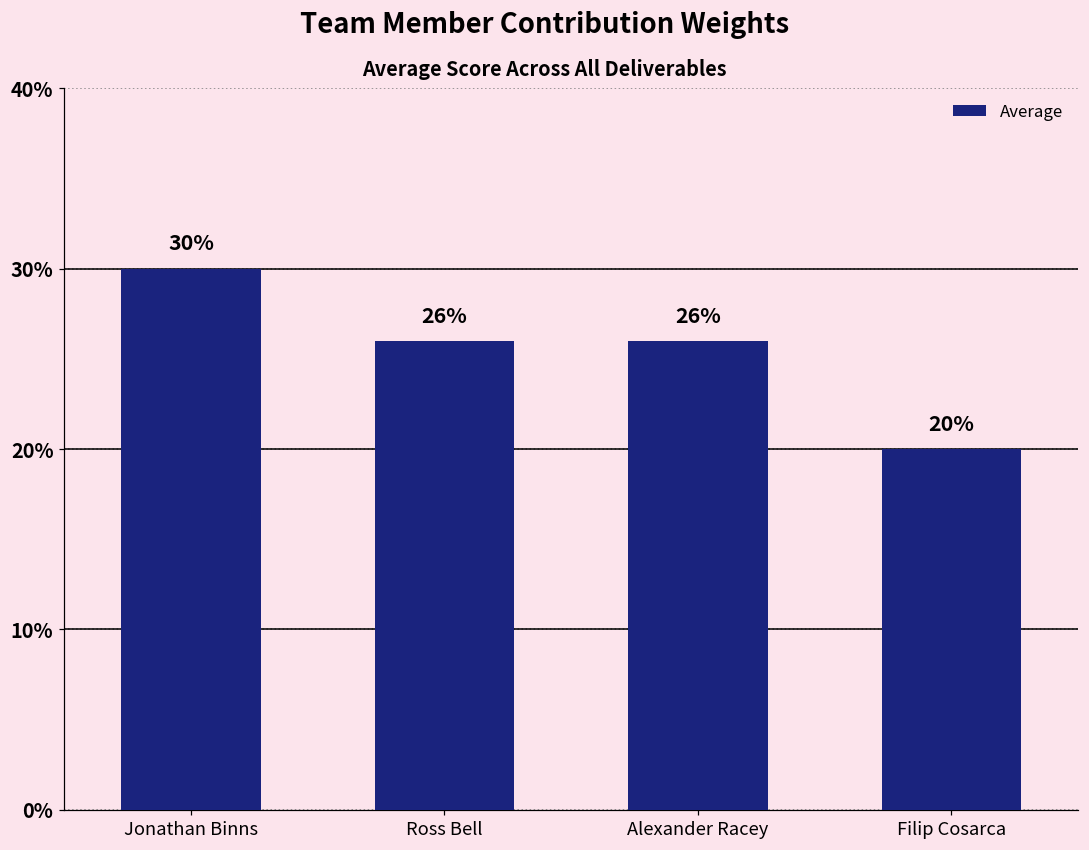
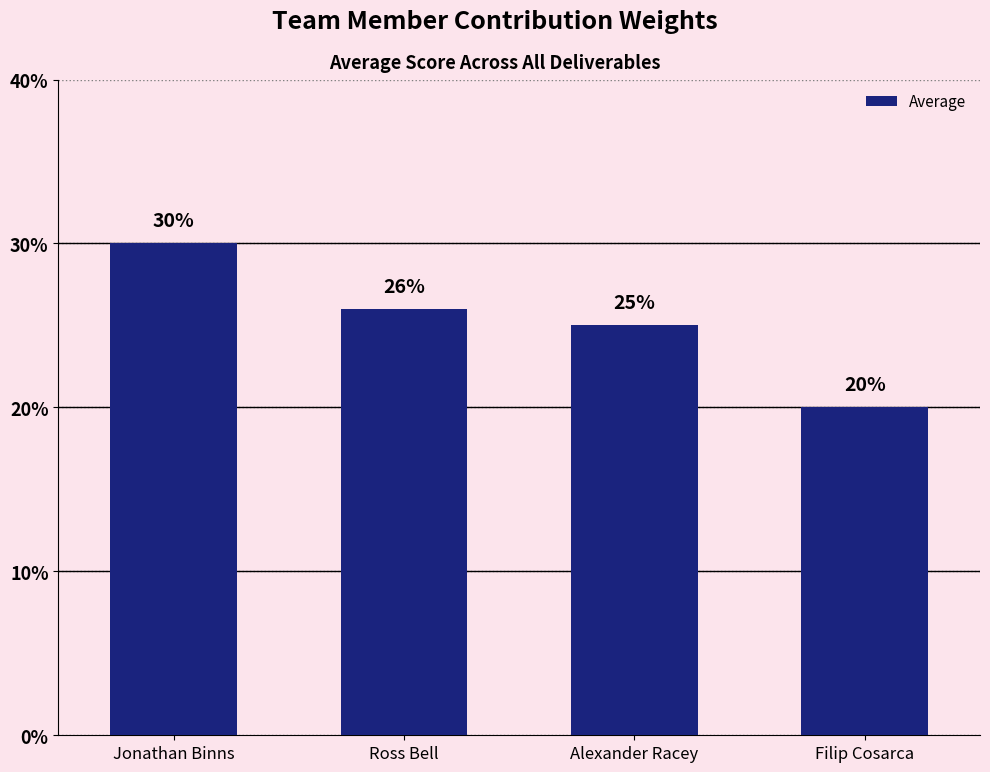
  {
    "Jonathan Binns": "30%",
    "Ross Bell": "26%",
-   "Alexander Racey": "26%",
+   "Alexander Racey": "25%",
    "Filip Cosarca": "20%"
  }
